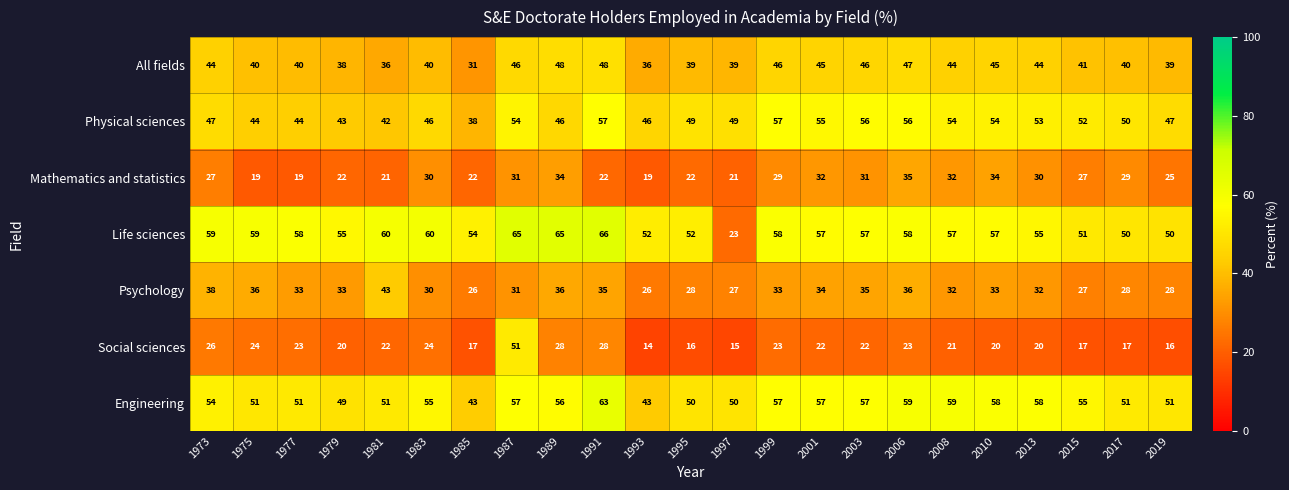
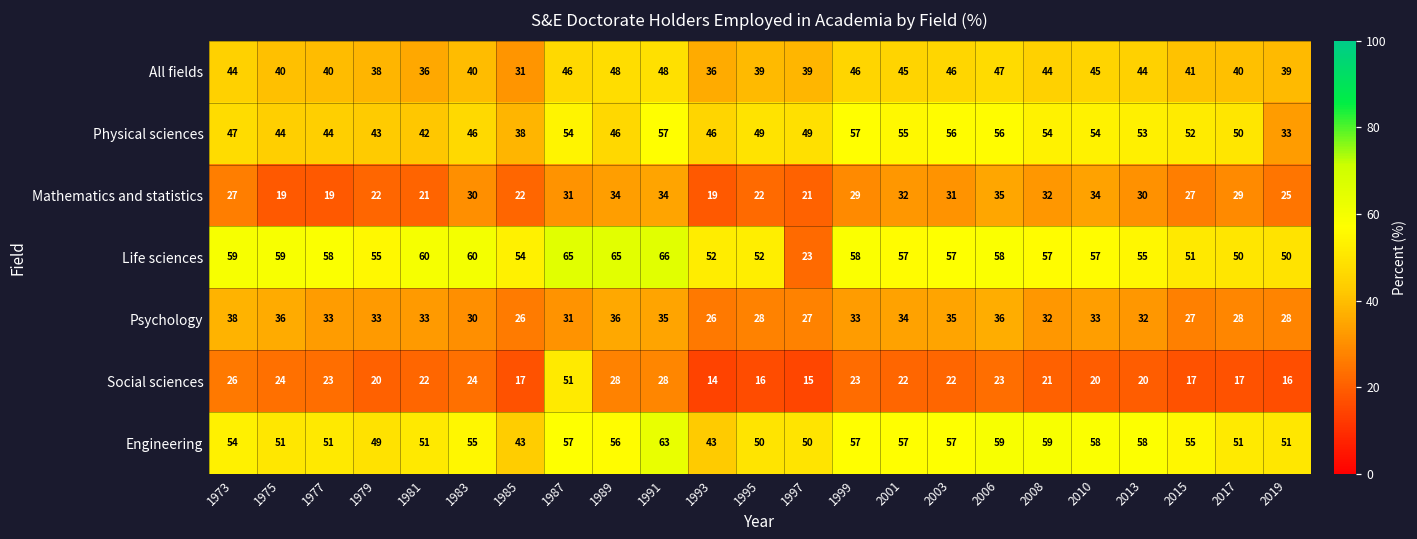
  {
    "All fields": {
      "1973": 44,
      "1975": 40,
      "1977": 40,
      "1979": 38,
      "1981": 36,
      "1983": 40,
      "1985": 31,
      "1987": 46,
      "1989": 48,
      "1991": 48,
      "1993": 36,
      "1995": 39,
      "1997": 39,
      "1999": 46,
      "2001": 45,
      "2003": 46,
      "2006": 47,
      "2008": 44,
      "2010": 45,
      "2013": 44,
      "2015": 41,
      "2017": 40,
      "2019": 39
    },
    "Physical sciences": {
      "1973": 47,
      "1975": 44,
      "1977": 44,
      "1979": 43,
      "1981": 42,
      "1983": 46,
      "1985": 38,
      "1987": 54,
      "1989": 46,
      "1991": 57,
      "1993": 46,
      "1995": 49,
      "1997": 49,
      "1999": 57,
      "2001": 55,
      "2003": 56,
      "2006": 56,
      "2008": 54,
      "2010": 54,
      "2013": 53,
      "2015": 52,
      "2017": 50,
-     "2019": 47
+     "2019": 33
    },
    "Mathematics and statistics": {
      "1973": 27,
      "1975": 19,
      "1977": 19,
      "1979": 22,
      "1981": 21,
      "1983": 30,
      "1985": 22,
      "1987": 31,
      "1989": 34,
-     "1991": 22,
+     "1991": 34,
      "1993": 19,
      "1995": 22,
      "1997": 21,
      "1999": 29,
      "2001": 32,
      "2003": 31,
      "2006": 35,
      "2008": 32,
      "2010": 34,
      "2013": 30,
      "2015": 27,
      "2017": 29,
      "2019": 25
    },
    "Life sciences": {
      "1973": 59,
      "1975": 59,
      "1977": 58,
      "1979": 55,
      "1981": 60,
      "1983": 60,
      "1985": 54,
      "1987": 65,
      "1989": 65,
      "1991": 66,
      "1993": 52,
      "1995": 52,
      "1997": 23,
      "1999": 58,
      "2001": 57,
      "2003": 57,
      "2006": 58,
      "2008": 57,
      "2010": 57,
      "2013": 55,
      "2015": 51,
      "2017": 50,
      "2019": 50
    },
    "Psychology": {
      "1973": 38,
      "1975": 36,
      "1977": 33,
      "1979": 33,
-     "1981": 43,
+     "1981": 33,
      "1983": 30,
      "1985": 26,
      "1987": 31,
      "1989": 36,
      "1991": 35,
      "1993": 26,
      "1995": 28,
      "1997": 27,
      "1999": 33,
      "2001": 34,
      "2003": 35,
      "2006": 36,
      "2008": 32,
      "2010": 33,
      "2013": 32,
      "2015": 27,
      "2017": 28,
      "2019": 28
    },
    "Social sciences": {
      "1973": 26,
      "1975": 24,
      "1977": 23,
      "1979": 20,
      "1981": 22,
      "1983": 24,
      "1985": 17,
      "1987": 51,
      "1989": 28,
      "1991": 28,
      "1993": 14,
      "1995": 16,
      "1997": 15,
      "1999": 23,
      "2001": 22,
      "2003": 22,
      "2006": 23,
      "2008": 21,
      "2010": 20,
      "2013": 20,
      "2015": 17,
      "2017": 17,
      "2019": 16
    },
    "Engineering": {
      "1973": 54,
      "1975": 51,
      "1977": 51,
      "1979": 49,
      "1981": 51,
      "1983": 55,
      "1985": 43,
      "1987": 57,
      "1989": 56,
      "1991": 63,
      "1993": 43,
      "1995": 50,
      "1997": 50,
      "1999": 57,
      "2001": 57,
      "2003": 57,
      "2006": 59,
      "2008": 59,
      "2010": 58,
      "2013": 58,
      "2015": 55,
      "2017": 51,
      "2019": 51
    }
  }
